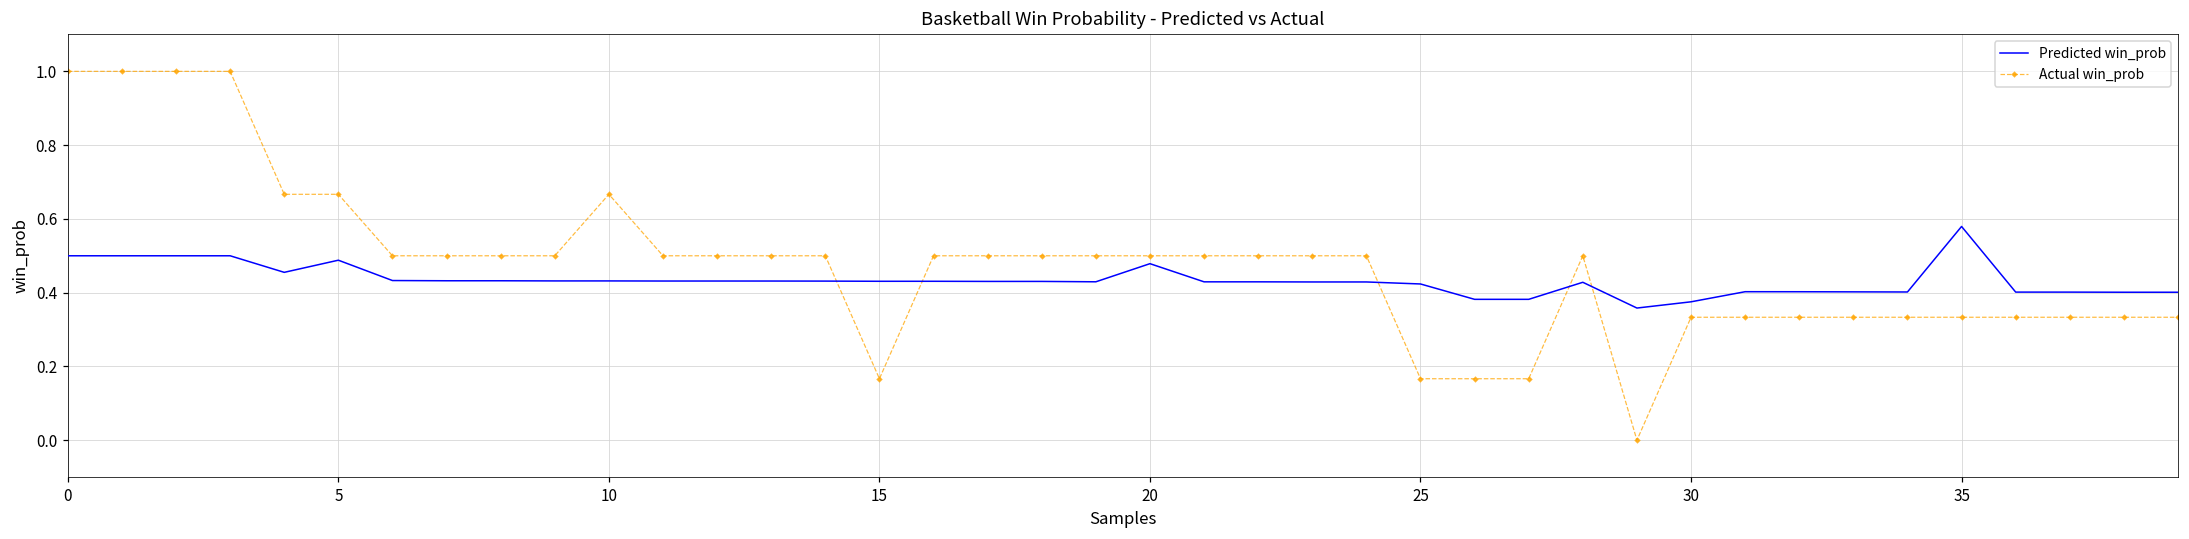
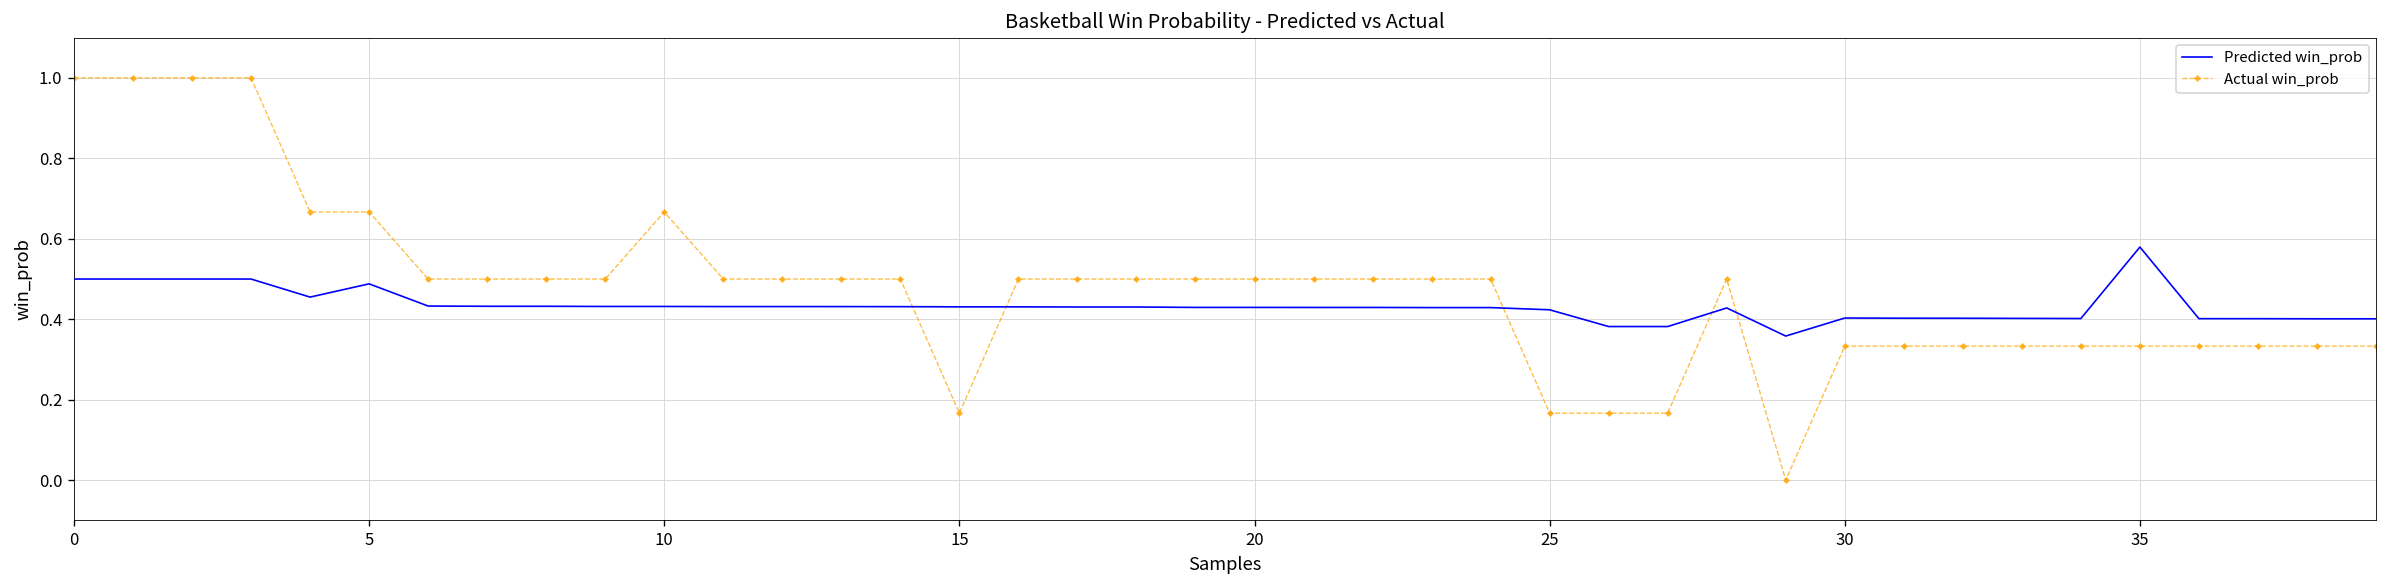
  {
    "Predicted win_prob": {
      "0": 0.50,
      "5": 0.49,
      "10": 0.43,
      "15": 0.43,
-     "20": 0.48,
+     "20": 0.43,
      "25": 0.42,
-     "30": 0.38,
+     "30": 0.40,
      "35": 0.58
    },
    "Actual win_prob": {
      "0": 1.00,
      "5": 0.67,
      "10": 0.67,
      "15": 0.17,
      "20": 0.50,
      "25": 0.17,
      "30": 0.33,
      "35": 0.33
    }
  }
